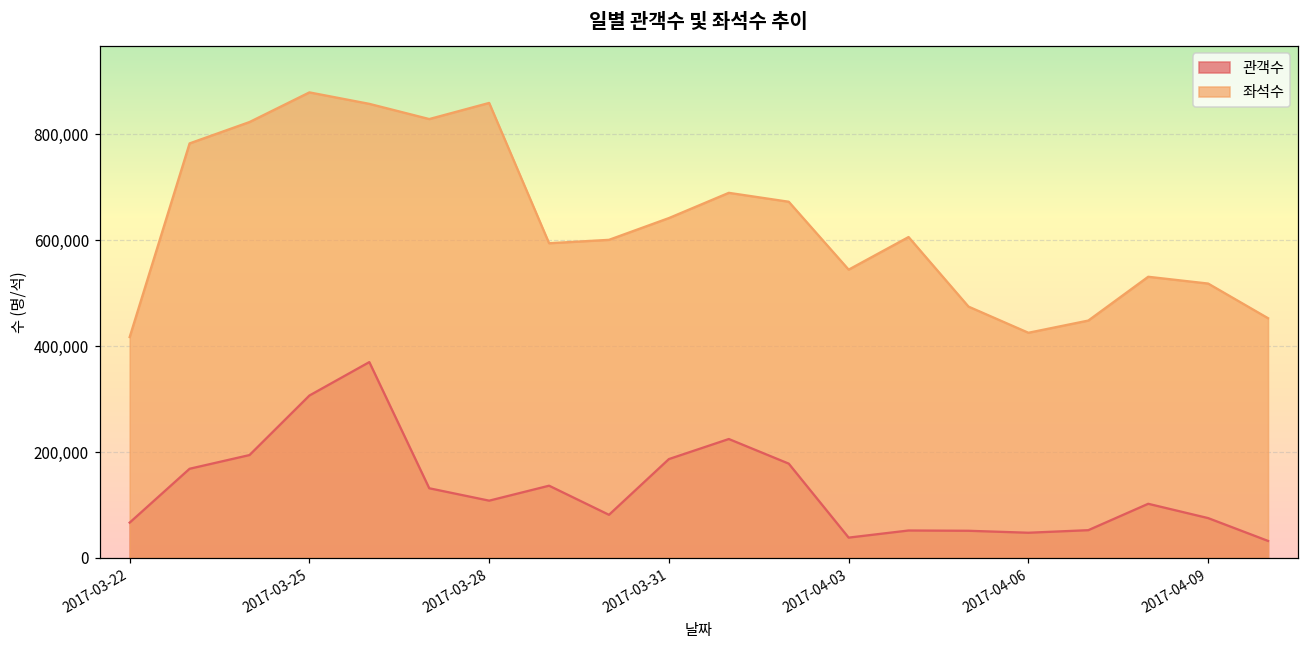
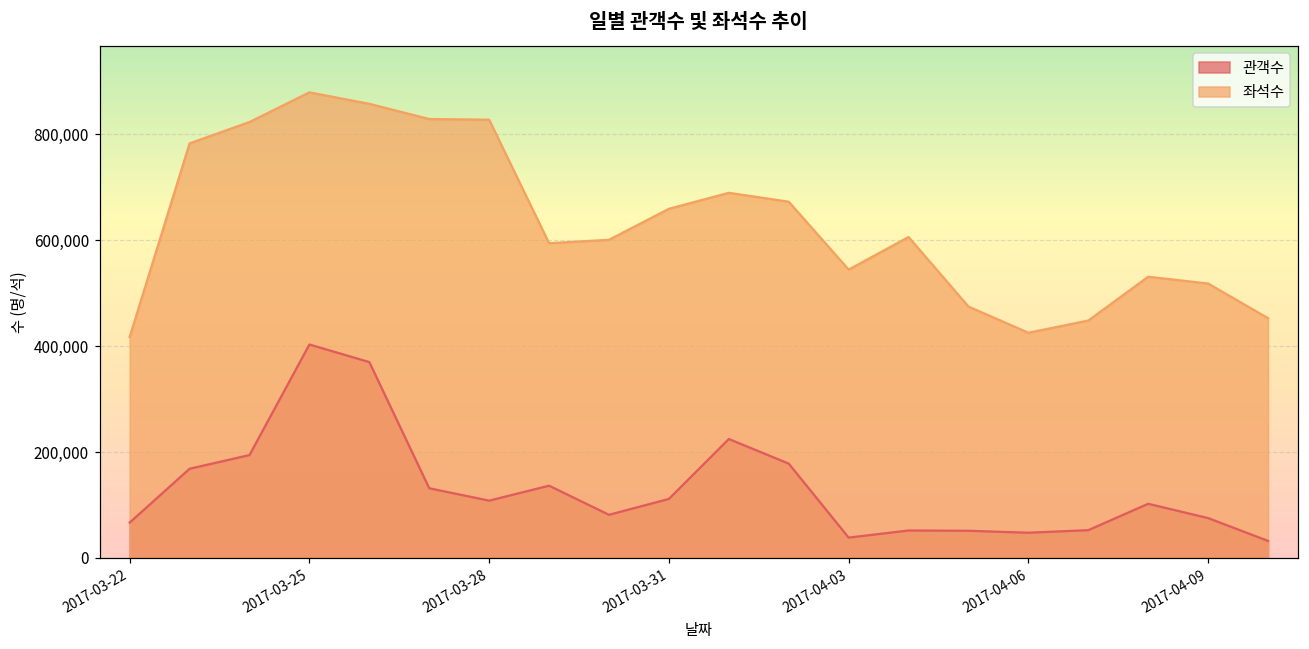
  {
    "관객수": {
      "2017-03-22": "70,000",
-     "2017-03-25": "310,000",
+     "2017-03-25": "400,000",
      "2017-03-28": "110,000",
-     "2017-03-31": "190,000",
+     "2017-03-31": "110,000",
      "2017-04-03": "40,000",
      "2017-04-06": "50,000",
      "2017-04-09": "80,000"
    },
    "좌석수": {
      "2017-03-22": "420,000",
      "2017-03-25": "880,000",
-     "2017-03-28": "860,000",
-     "2017-03-31": "640,000",
+     "2017-03-28": "830,000",
+     "2017-03-31": "660,000",
      "2017-04-03": "540,000",
      "2017-04-06": "430,000",
      "2017-04-09": "520,000"
    }
  }
